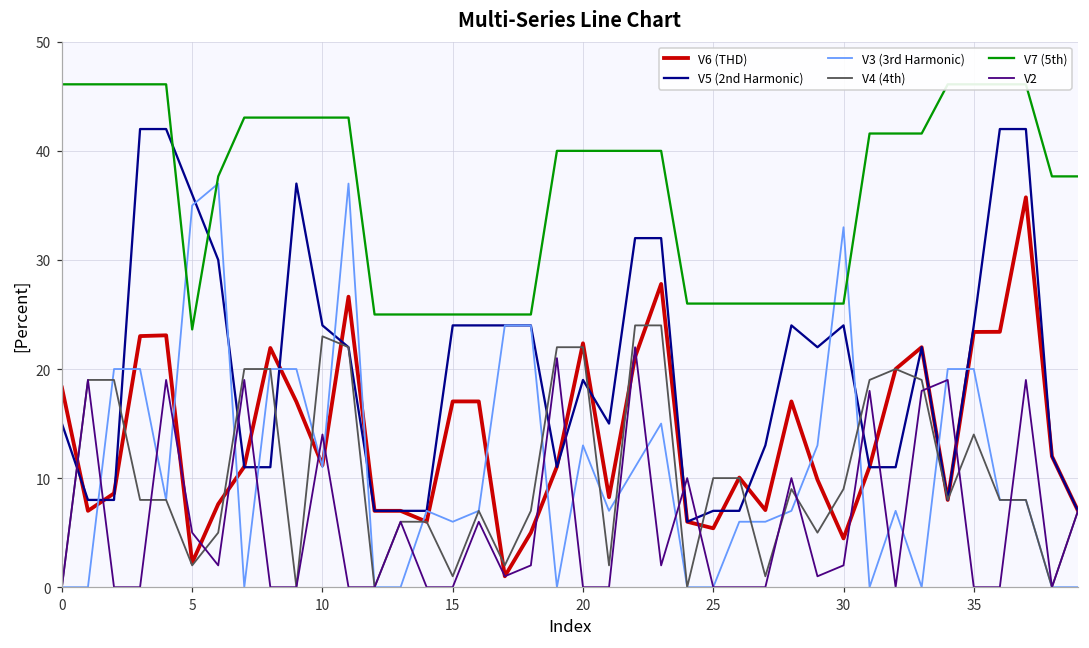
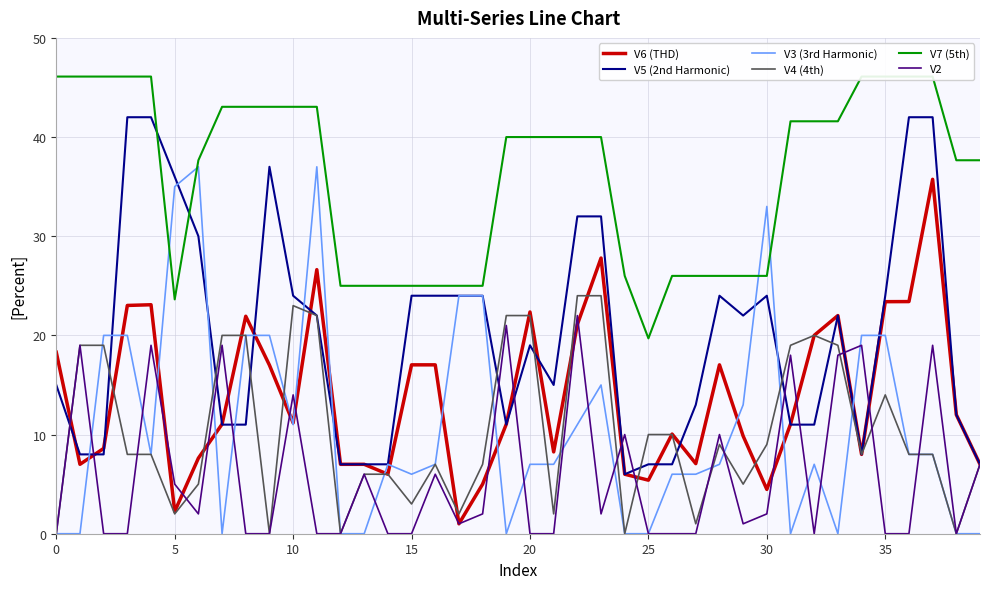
  {
    "V6 (THD)": {
      "0": 18,
      "15": 17,
      "20": 22,
      "25": 5,
      "30": 4,
      "35": 23
    },
    "V5 (2nd Harmonic)": {
      "0": 15,
      "5": 36,
      "10": 24,
      "15": 24,
      "20": 19,
      "25": 7,
      "30": 24,
      "35": 24
    },
    "V3 (3rd Harmonic)": {
      "5": 35,
      "15": 6,
-     "20": 13,
+     "20": 7,
      "30": 33,
      "35": 20
    },
    "V4 (4th)": {
      "10": 23,
-     "15": 1,
+     "15": 3,
      "20": 22,
      "25": 10,
      "30": 9,
      "35": 14
    },
    "V7 (5th)": {
      "0": 46,
      "5": 24,
      "10": 43,
      "15": 25,
      "20": 40,
-     "25": 26,
+     "25": 20,
      "30": 26
    },
    "V2": {
      "5": 5,
      "10": 14,
      "15": 0,
      "20": 0,
      "30": 2,
      "35": 0
    }
  }
